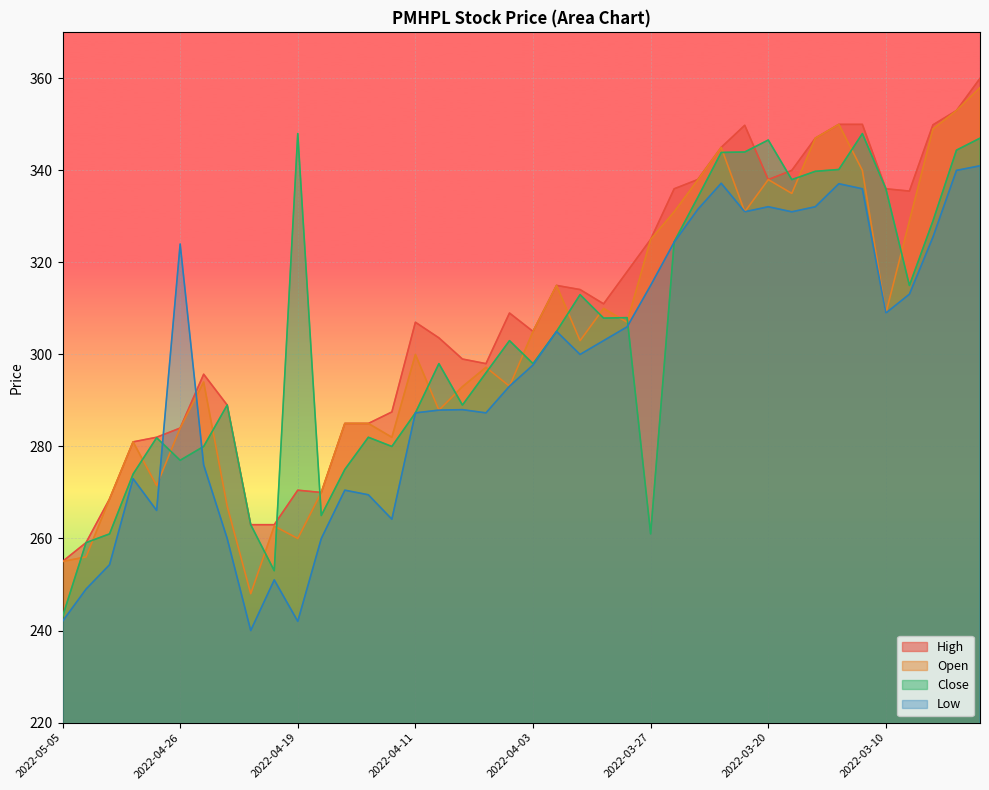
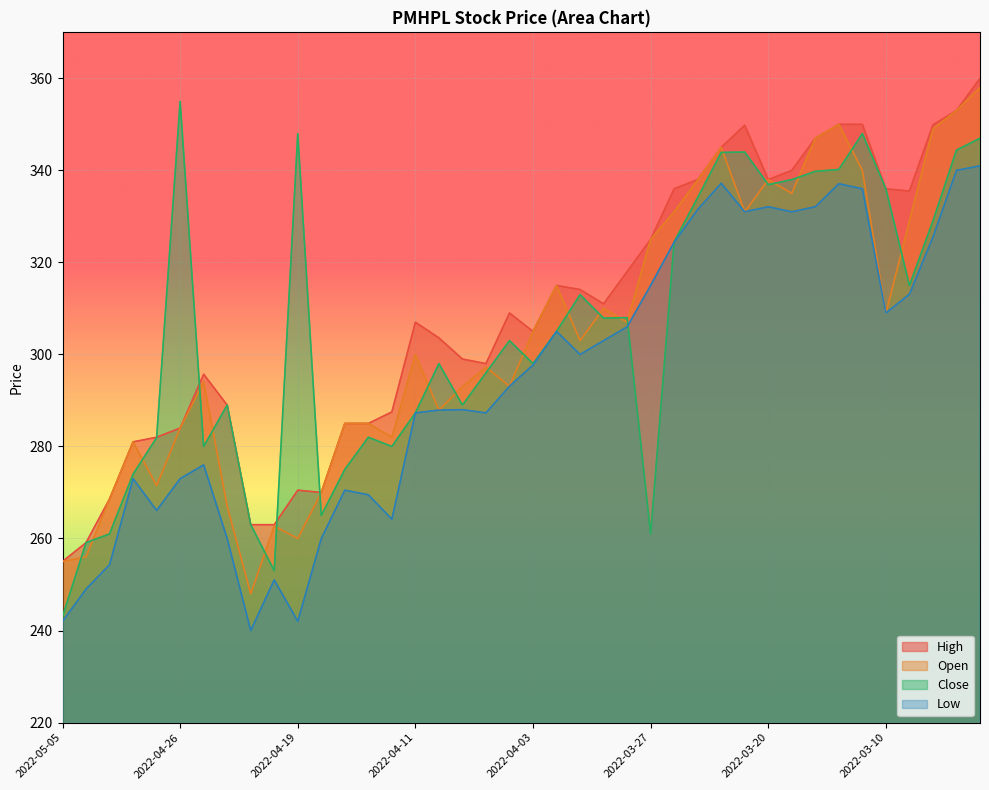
  {
    "Close": {
      "2022-05-05": 243,
-     "2022-04-26": 277,
+     "2022-04-26": 355,
      "2022-04-19": 348,
      "2022-03-27": 261,
-     "2022-03-20": 347
+     "2022-03-20": 337
    },
    "Low": {
      "2022-05-05": 242,
-     "2022-04-26": 324,
+     "2022-04-26": 273,
      "2022-04-19": 242,
      "2022-03-27": 315,
      "2022-03-20": 332
    }
  }
